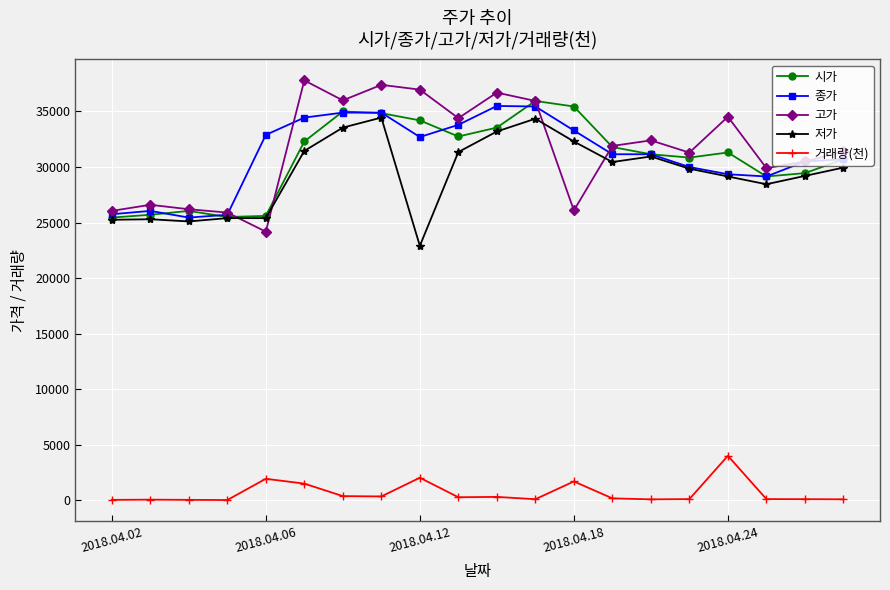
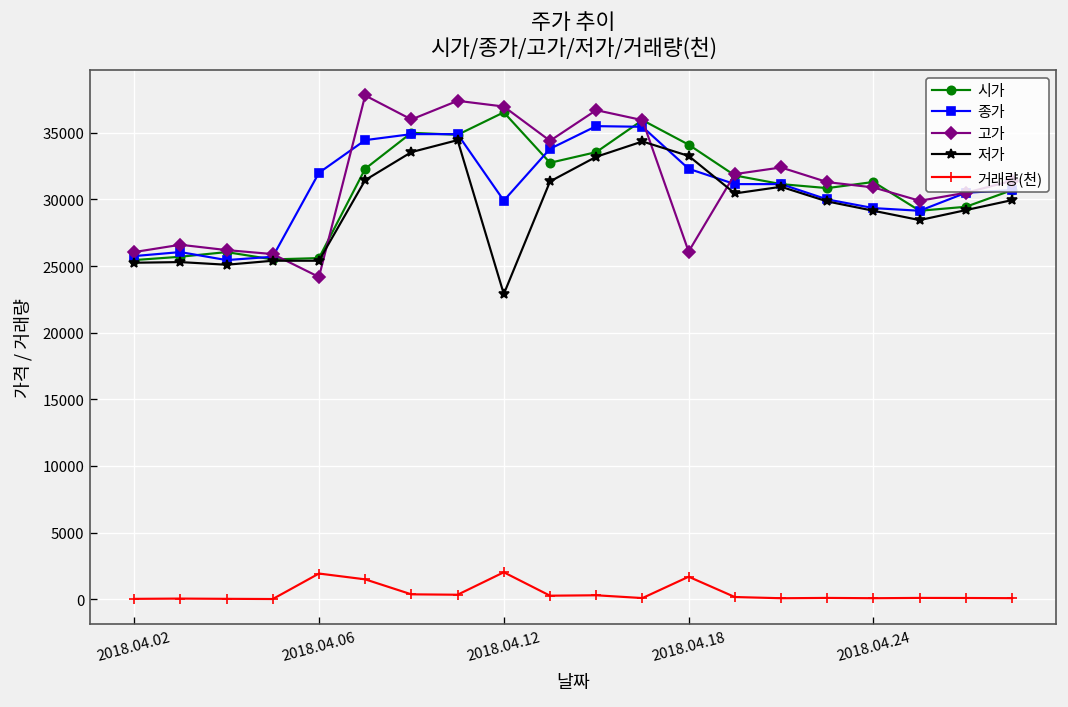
  {
    "시가": {
-     "2018.04.12": 34200,
-     "2018.04.18": 35500,
+     "2018.04.12": 36500,
+     "2018.04.18": 34100,
      "2018.04.24": 31300
    },
    "종가": {
      "2018.04.02": 25800,
-     "2018.04.06": 32900,
-     "2018.04.12": 32700,
-     "2018.04.18": 33300
+     "2018.04.06": 32000,
+     "2018.04.12": 29900,
+     "2018.04.18": 32300
    },
    "고가": {
      "2018.04.02": 26100,
      "2018.04.06": 24200,
      "2018.04.12": 37000,
      "2018.04.18": 26100,
-     "2018.04.24": 34500
+     "2018.04.24": 30900
    },
    "저가": {
      "2018.04.12": 22900,
-     "2018.04.18": 32300
+     "2018.04.18": 33300
    },
    "거래량(천)": {
      "2018.04.02": 0,
      "2018.04.06": 1900,
      "2018.04.12": 2000,
      "2018.04.18": 1700,
-     "2018.04.24": 4000
+     "2018.04.24": 100
    }
  }
